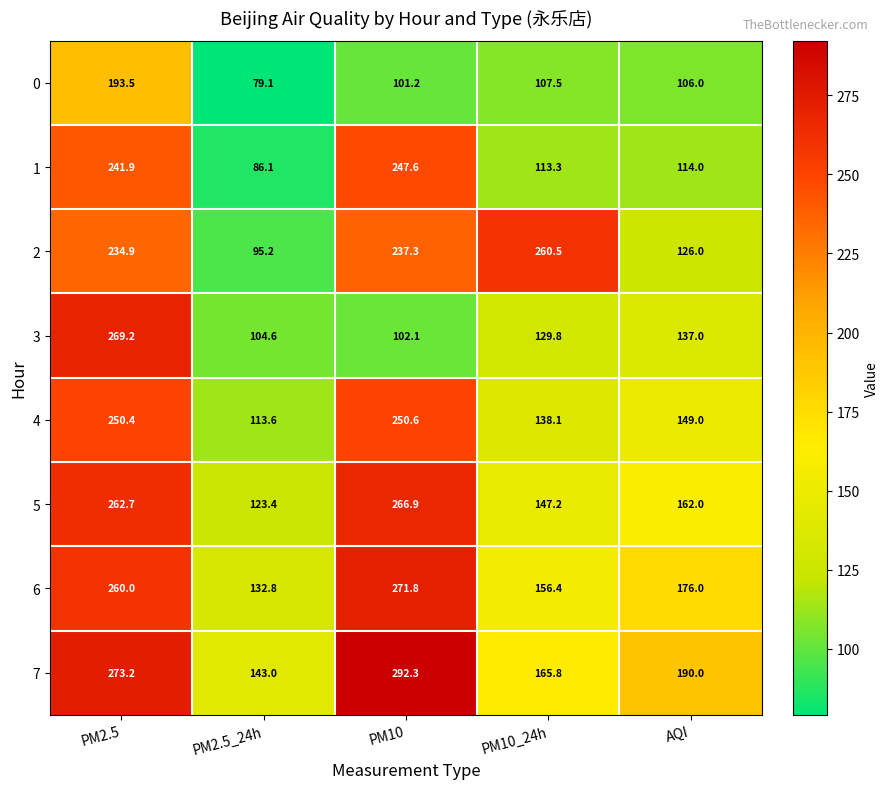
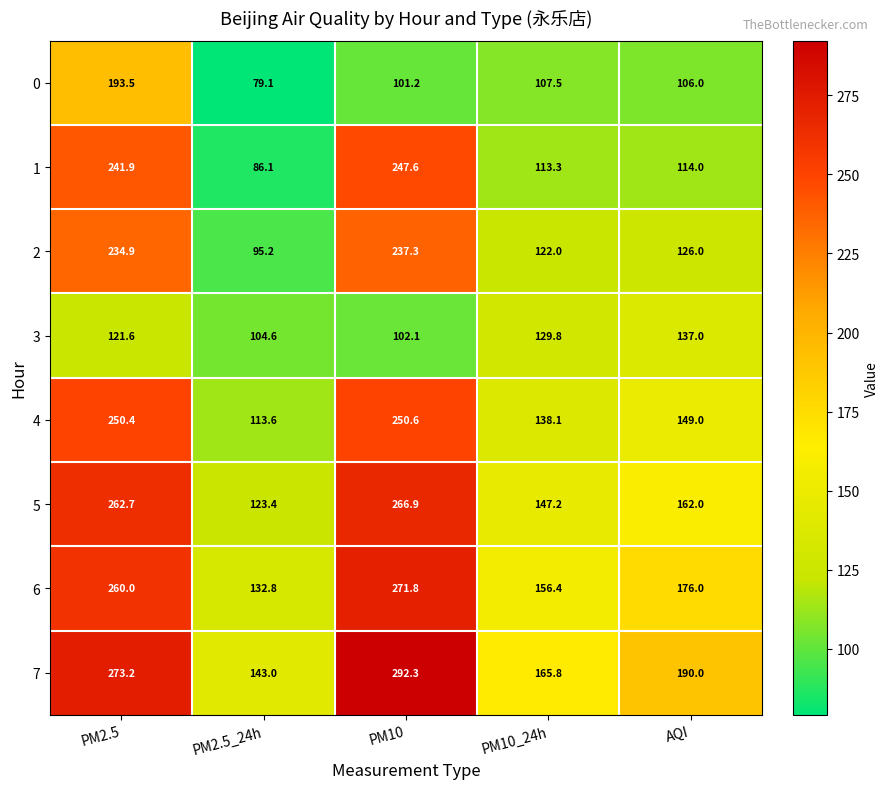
  {
    "0": {
      "PM2.5": 193.5,
      "PM2.5_24h": 79.1,
      "PM10": 101.2,
      "PM10_24h": 107.5,
      "AQI": 106.0
    },
    "1": {
      "PM2.5": 241.9,
      "PM2.5_24h": 86.1,
      "PM10": 247.6,
      "PM10_24h": 113.3,
      "AQI": 114.0
    },
    "2": {
      "PM2.5": 234.9,
      "PM2.5_24h": 95.2,
      "PM10": 237.3,
-     "PM10_24h": 260.5,
+     "PM10_24h": 122.0,
      "AQI": 126.0
    },
    "3": {
-     "PM2.5": 269.2,
+     "PM2.5": 121.6,
      "PM2.5_24h": 104.6,
      "PM10": 102.1,
      "PM10_24h": 129.8,
      "AQI": 137.0
    },
    "4": {
      "PM2.5": 250.4,
      "PM2.5_24h": 113.6,
      "PM10": 250.6,
      "PM10_24h": 138.1,
      "AQI": 149.0
    },
    "5": {
      "PM2.5": 262.7,
      "PM2.5_24h": 123.4,
      "PM10": 266.9,
      "PM10_24h": 147.2,
      "AQI": 162.0
    },
    "6": {
      "PM2.5": 260.0,
      "PM2.5_24h": 132.8,
      "PM10": 271.8,
      "PM10_24h": 156.4,
      "AQI": 176.0
    },
    "7": {
      "PM2.5": 273.2,
      "PM2.5_24h": 143.0,
      "PM10": 292.3,
      "PM10_24h": 165.8,
      "AQI": 190.0
    }
  }
